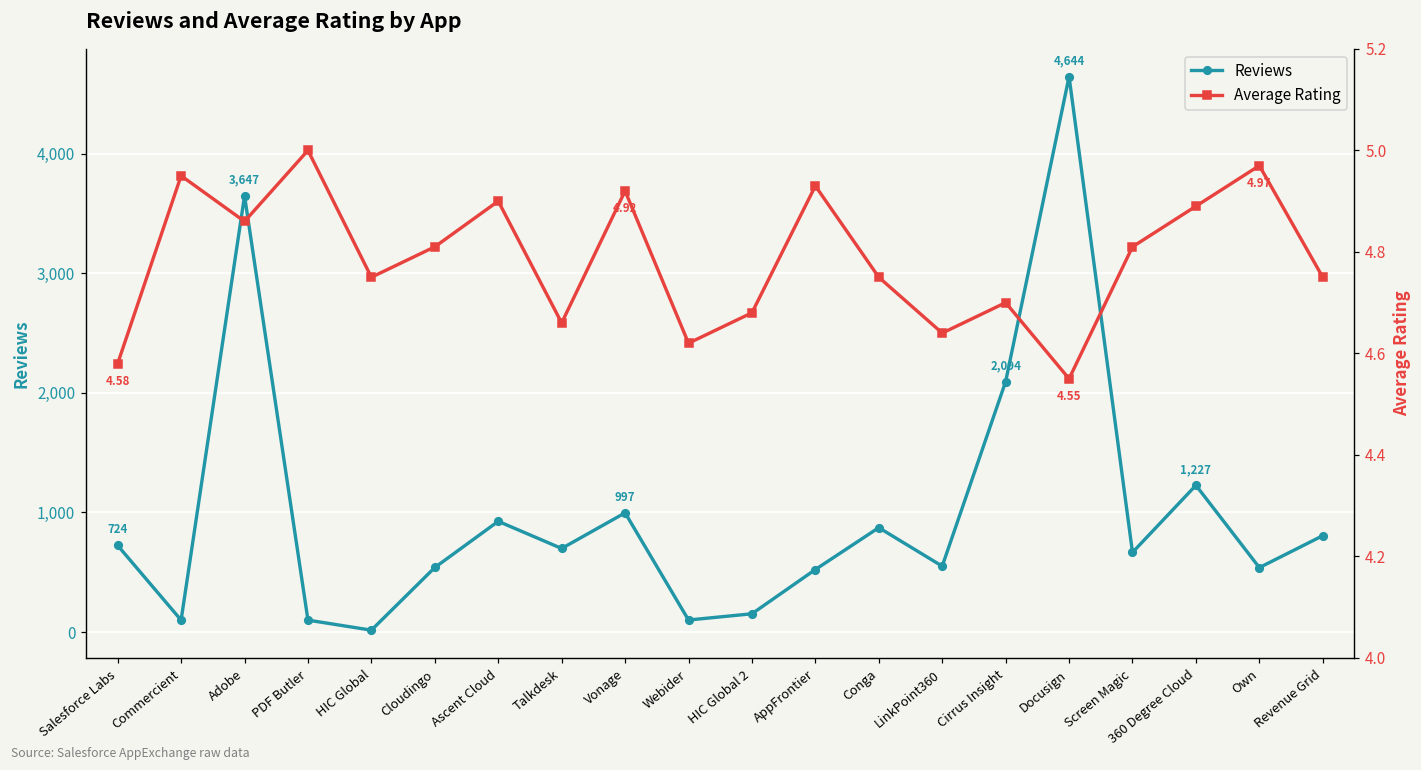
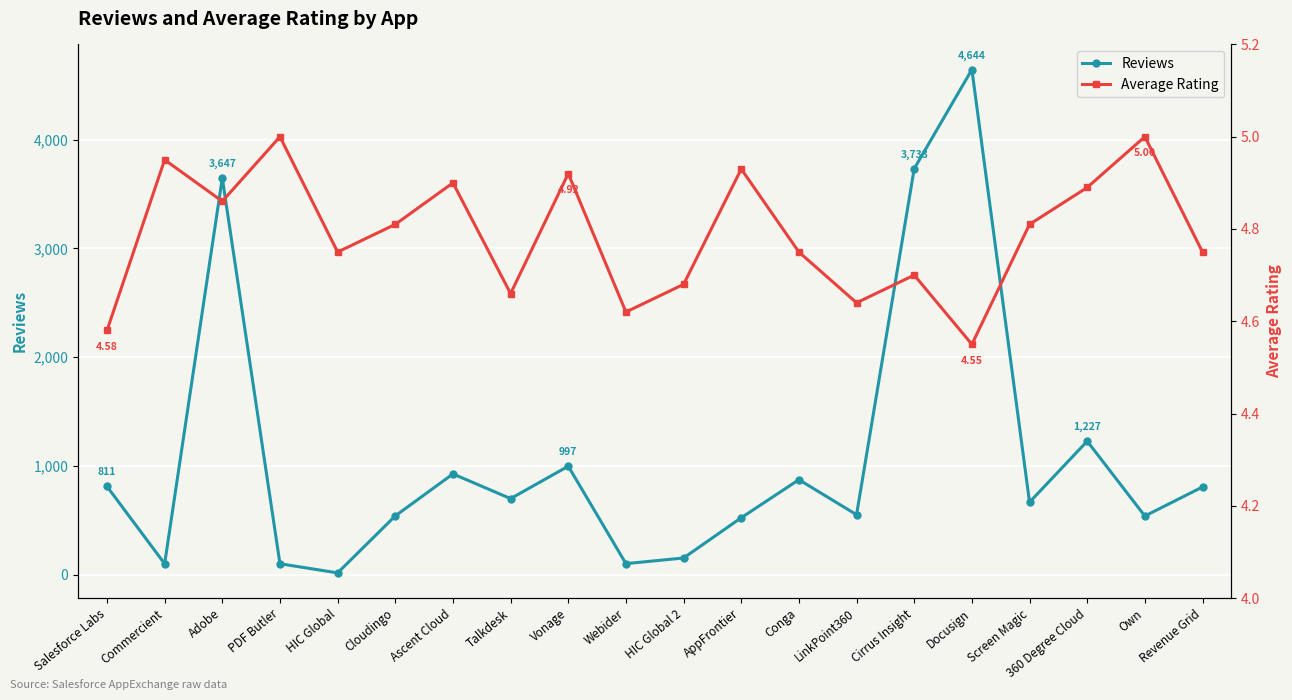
  {
    "Reviews": {
-     "Salesforce Labs": "724",
+     "Salesforce Labs": "811",
      "Adobe": "3,647",
      "Vonage": "997",
-     "Cirrus Insight": "2,094",
+     "Cirrus Insight": "3,733",
      "Docusign": "4,644",
      "360 Degree Cloud": "1,227"
    },
    "Average Rating": {
      "Salesforce Labs": "4.58",
      "Vonage": "4.92",
      "Docusign": "4.55",
-     "Own": "4.97"
+     "Own": "5.00"
    }
  }
